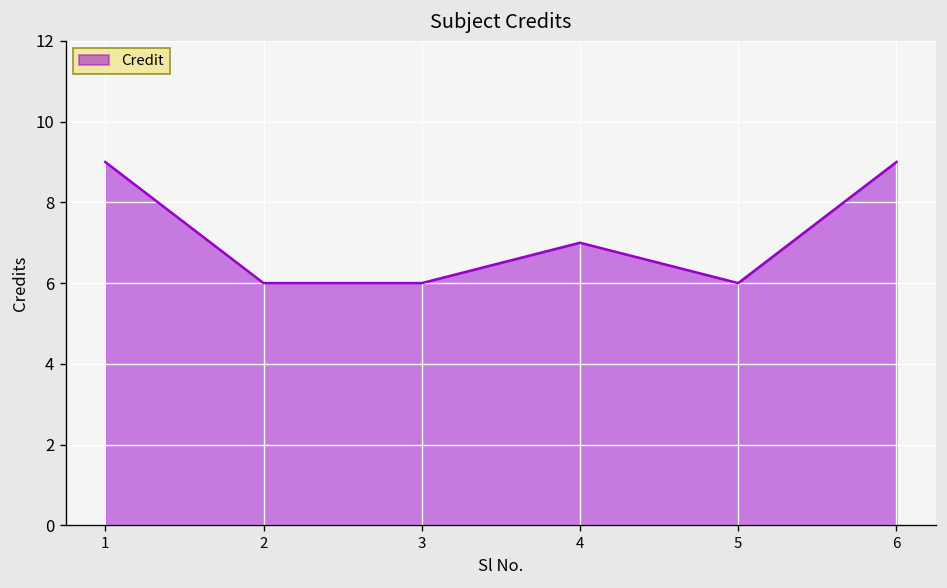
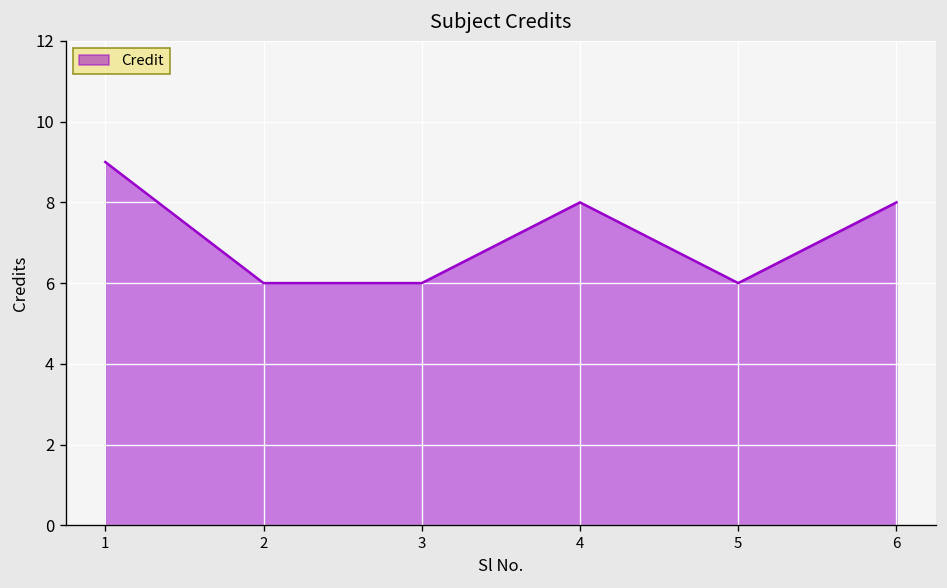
  {
    "1": 9,
    "2": 6,
    "3": 6,
-   "4": 7,
+   "4": 8,
    "5": 6,
-   "6": 9
+   "6": 8
  }
